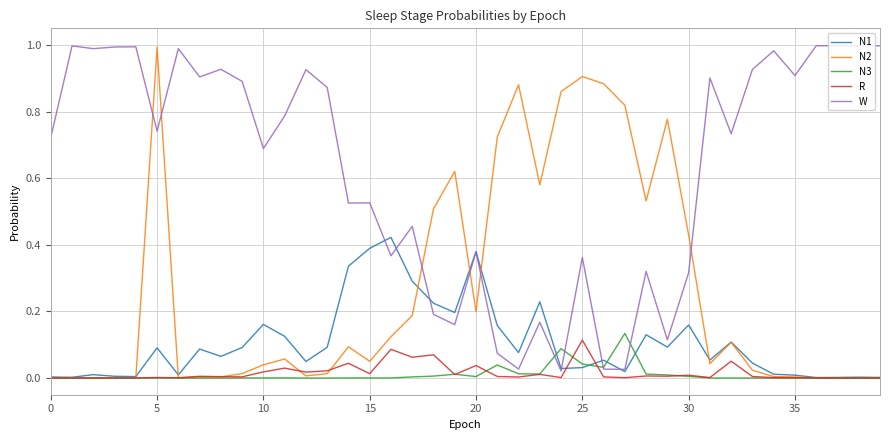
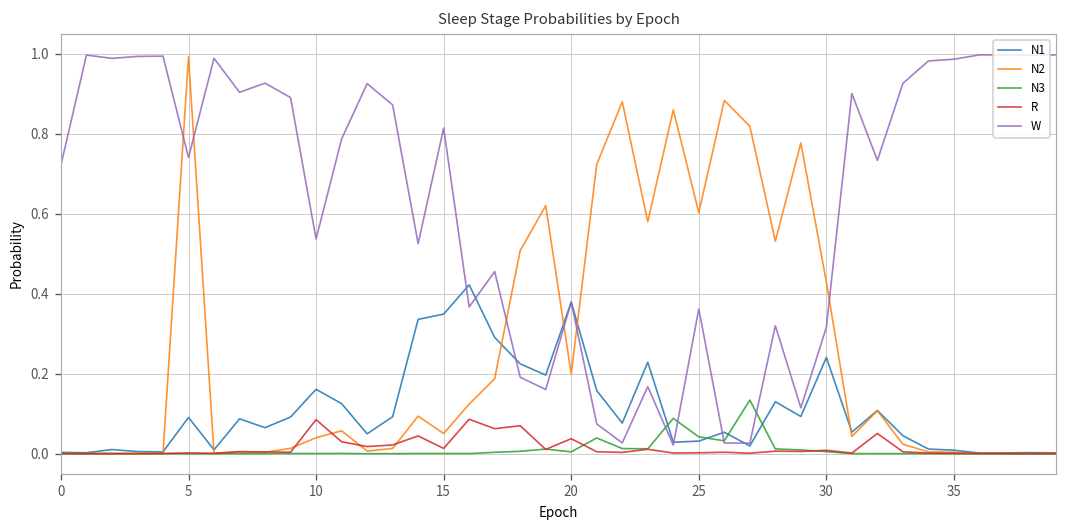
  {
    "N1": {
      "5": 0.09,
      "10": 0.16,
-     "15": 0.39,
+     "15": 0.35,
      "25": 0.03,
-     "30": 0.16
+     "30": 0.24
    },
    "N2": {
      "5": 0.99,
      "10": 0.04,
      "15": 0.05,
      "20": 0.20,
-     "25": 0.91,
+     "25": 0.60,
      "30": 0.43
    },
    "N3": {
      "10": 0.00,
      "15": 0.00,
      "20": 0.00,
      "25": 0.04
    },
    "R": {
-     "10": 0.02,
+     "10": 0.09,
      "15": 0.01,
      "20": 0.04,
-     "25": 0.11
+     "25": 0.00
    },
    "W": {
      "0": 0.72,
      "5": 0.74,
-     "10": 0.69,
-     "15": 0.53,
+     "10": 0.54,
+     "15": 0.81,
      "25": 0.36,
      "30": 0.32,
-     "35": 0.91
+     "35": 0.99
    }
  }
